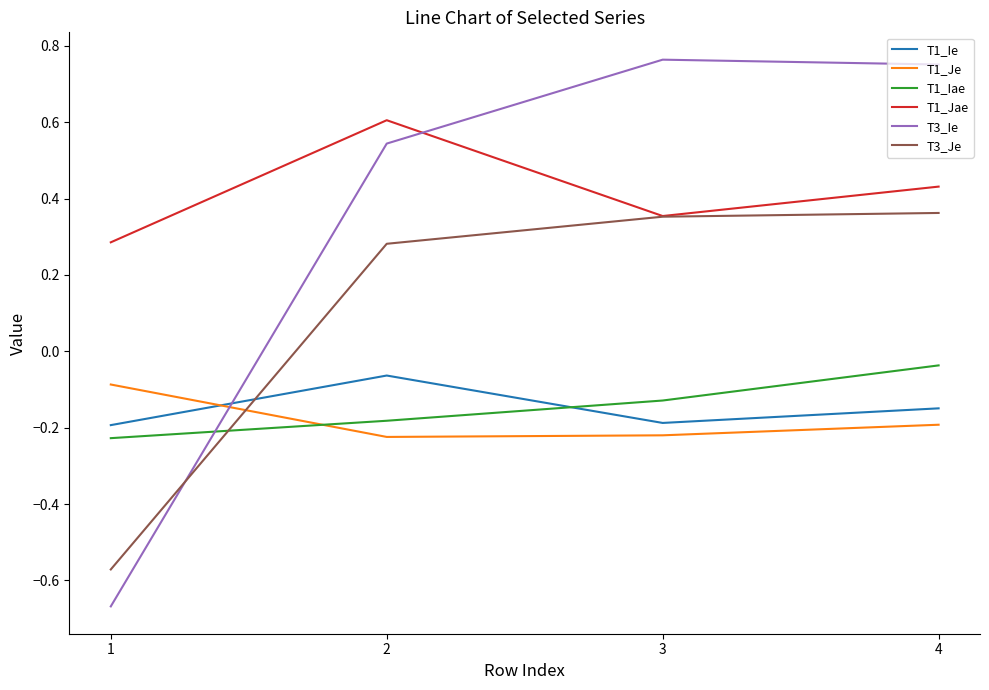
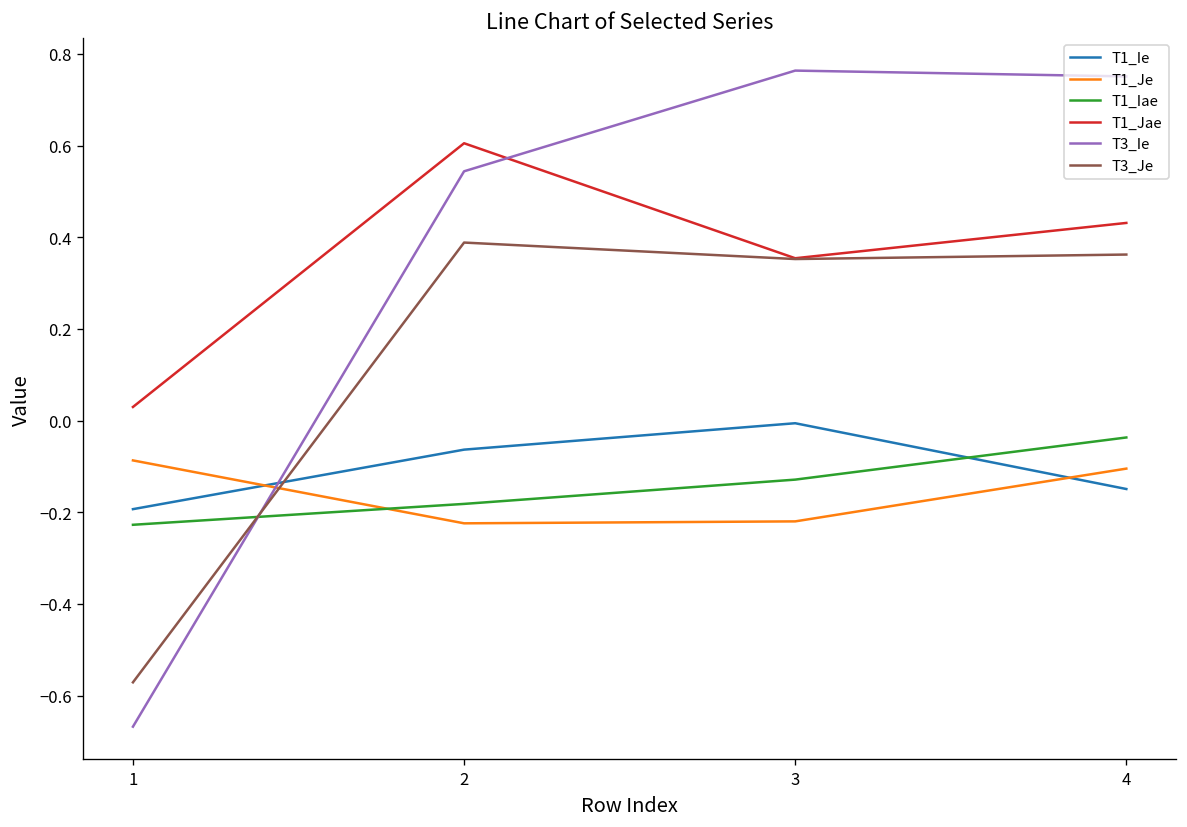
  {
    "T1_Ie": {
      "1": -0.19,
      "2": -0.06,
-     "3": -0.19,
+     "3": -0.01,
      "4": -0.15
    },
    "T1_Je": {
      "1": -0.09,
      "2": -0.22,
      "3": -0.22,
-     "4": -0.19
+     "4": -0.10
    },
    "T1_Iae": {
      "1": -0.23,
      "2": -0.18,
      "3": -0.13,
      "4": -0.04
    },
    "T1_Jae": {
-     "1": 0.29,
+     "1": 0.03,
      "2": 0.61,
      "4": 0.43
    },
    "T3_Ie": {
      "1": -0.67,
      "2": 0.54,
      "3": 0.76
    },
    "T3_Je": {
      "1": -0.57,
-     "2": 0.28,
+     "2": 0.39,
      "4": 0.36
    }
  }
